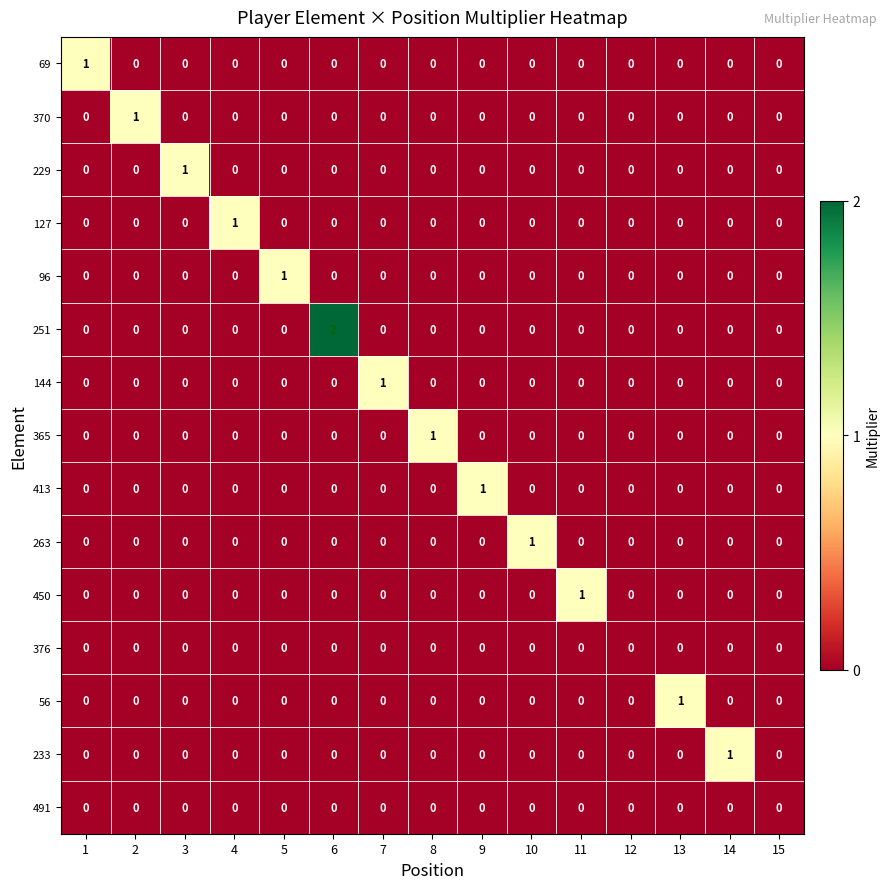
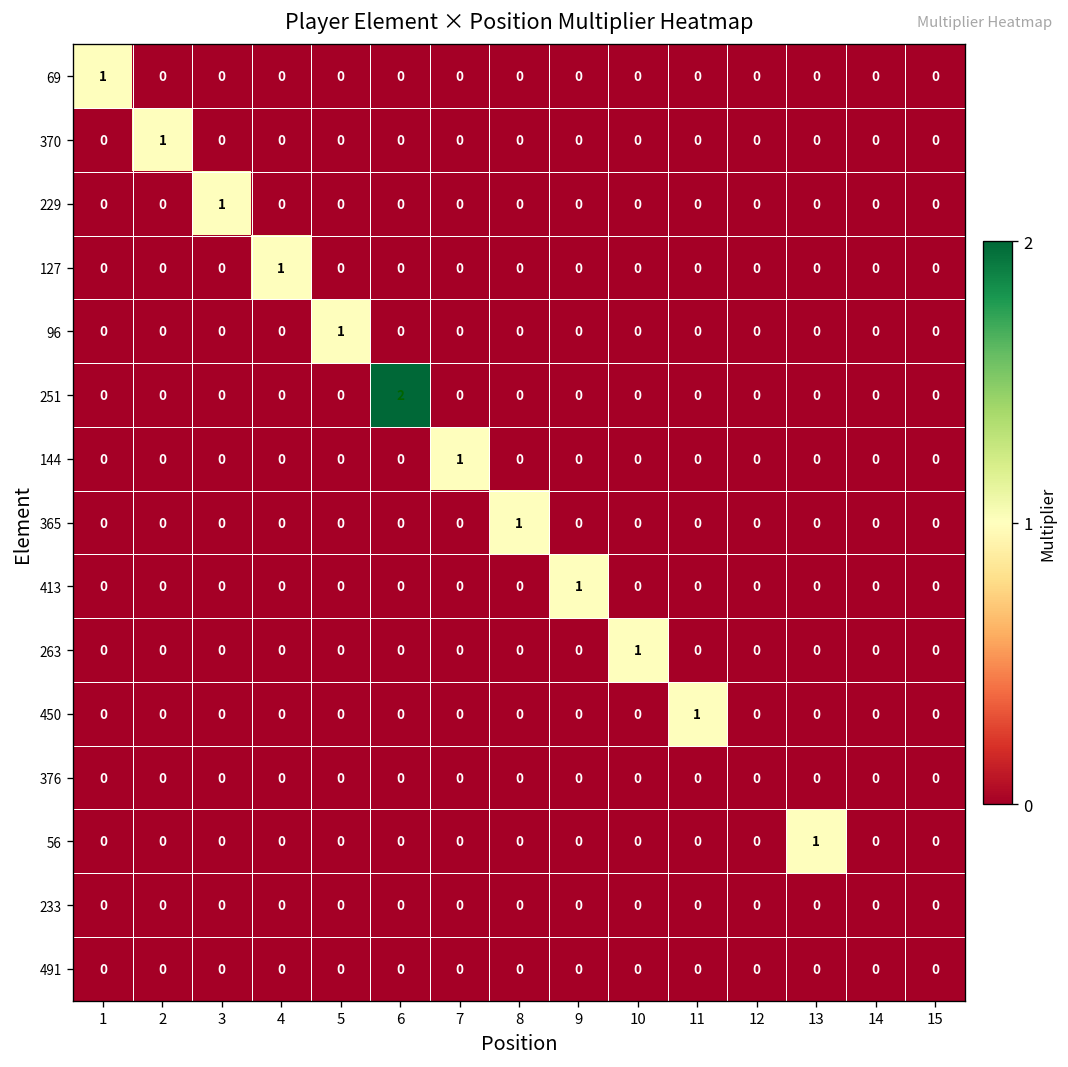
  {
    "233": {
      "1": 0,
      "2": 0,
      "3": 0,
      "4": 0,
      "5": 0,
      "6": 0,
      "7": 0,
      "8": 0,
      "9": 0,
      "10": 0,
      "11": 0,
      "12": 0,
      "13": 0,
-     "14": 1,
+     "14": 0,
      "15": 0
    }
  }
